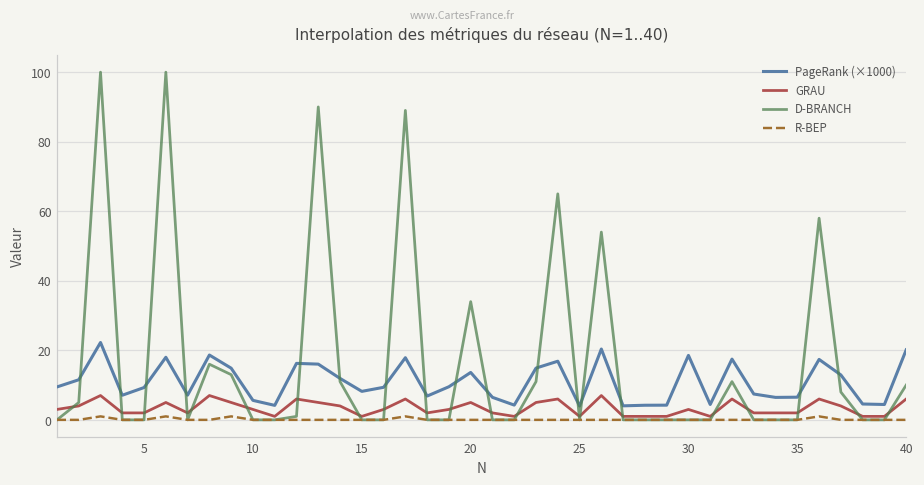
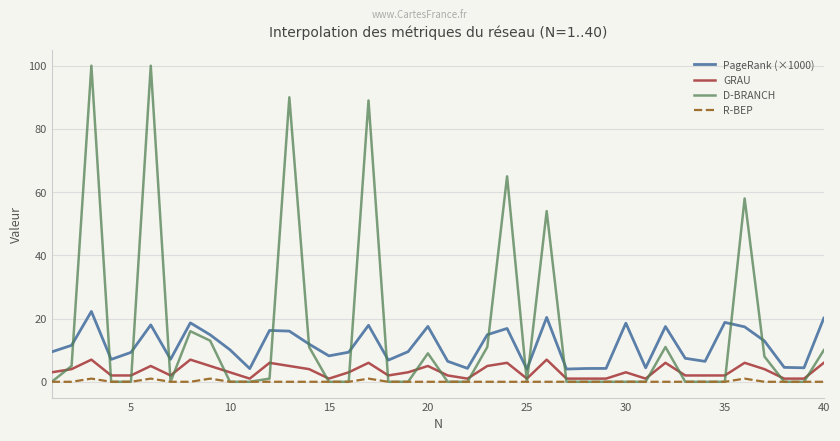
  {
    "PageRank (×1000)": {
      "5": 9,
-     "10": 6,
+     "10": 10,
      "15": 8,
-     "20": 14,
+     "20": 18,
      "25": 4,
      "30": 19,
-     "35": 7,
+     "35": 19,
      "40": 20
    },
    "D-BRANCH": {
-     "20": 34,
+     "20": 9,
      "40": 10
    }
  }
